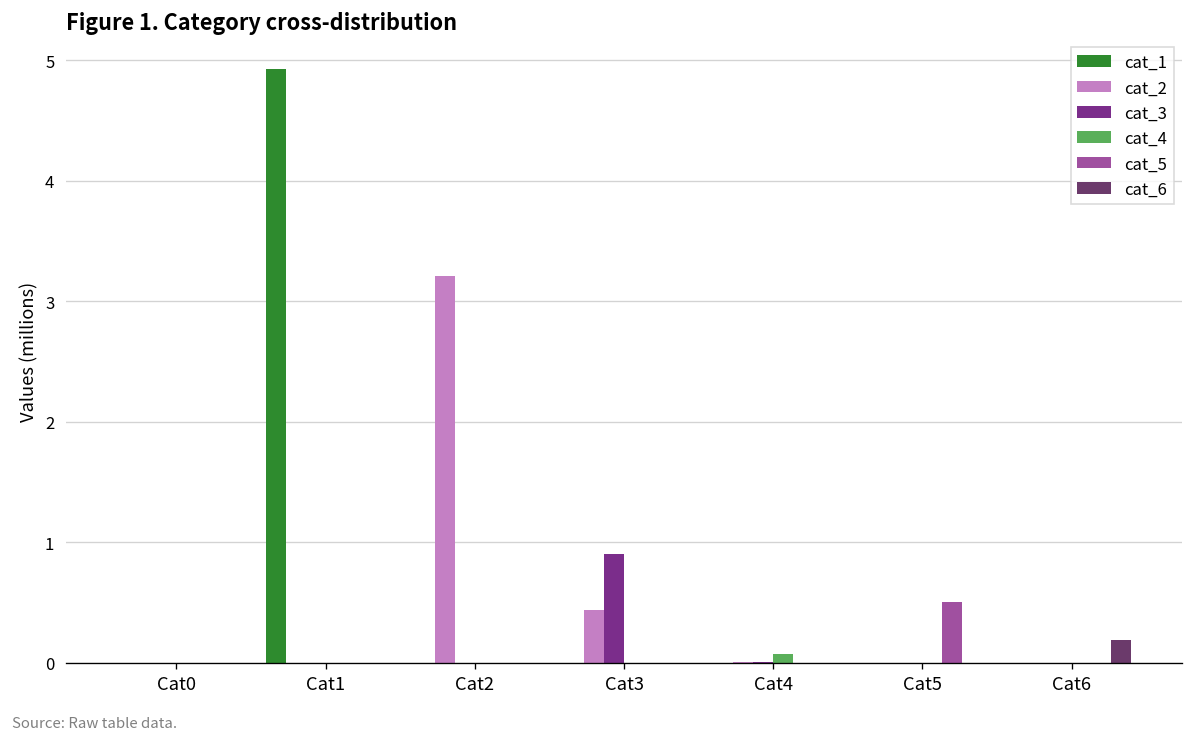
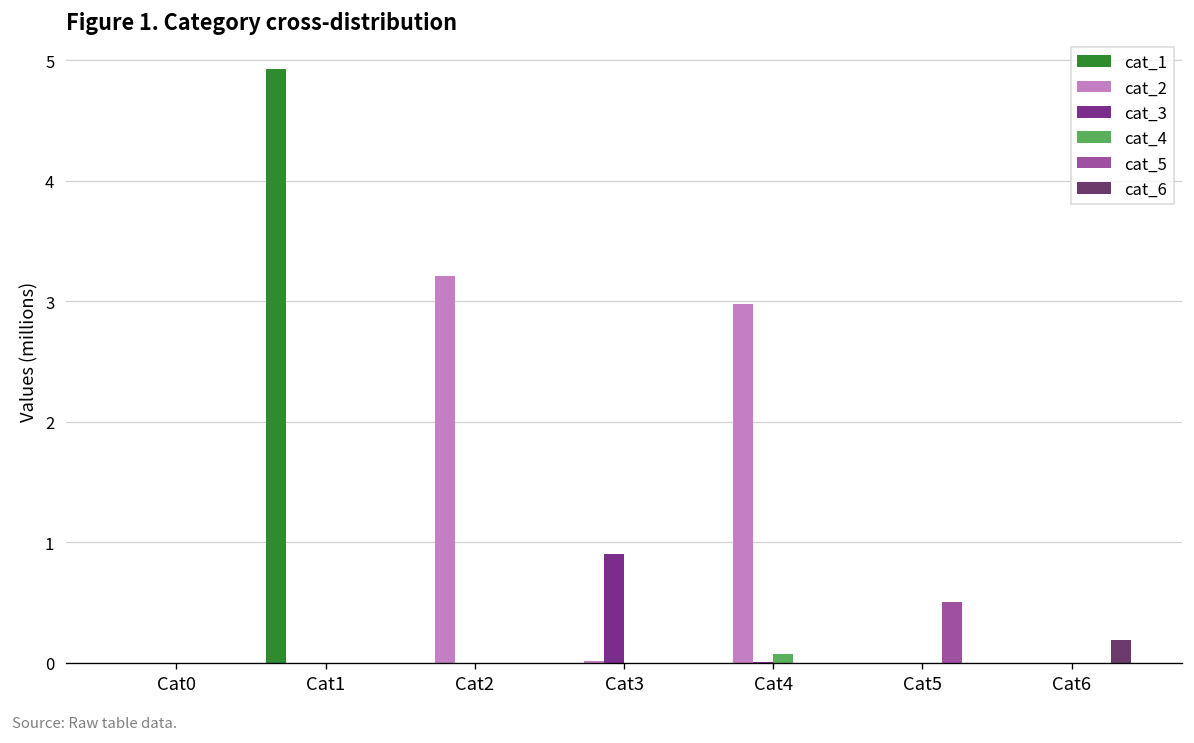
  {
    "cat_1": {
      "Cat0": 0.00,
      "Cat1": 4.93,
      "Cat5": 0.00,
      "Cat6": 0.00
    },
    "cat_2": {
      "Cat0": 0.00,
      "Cat2": 3.21,
-     "Cat3": 0.44,
-     "Cat4": 0.01,
+     "Cat3": 0.02,
+     "Cat4": 2.98,
      "Cat5": 0.00,
      "Cat6": 0.00
    },
    "cat_4": {
      "Cat0": 0.00,
      "Cat1": 0.00,
      "Cat2": 0.00,
      "Cat4": 0.07
    }
  }
